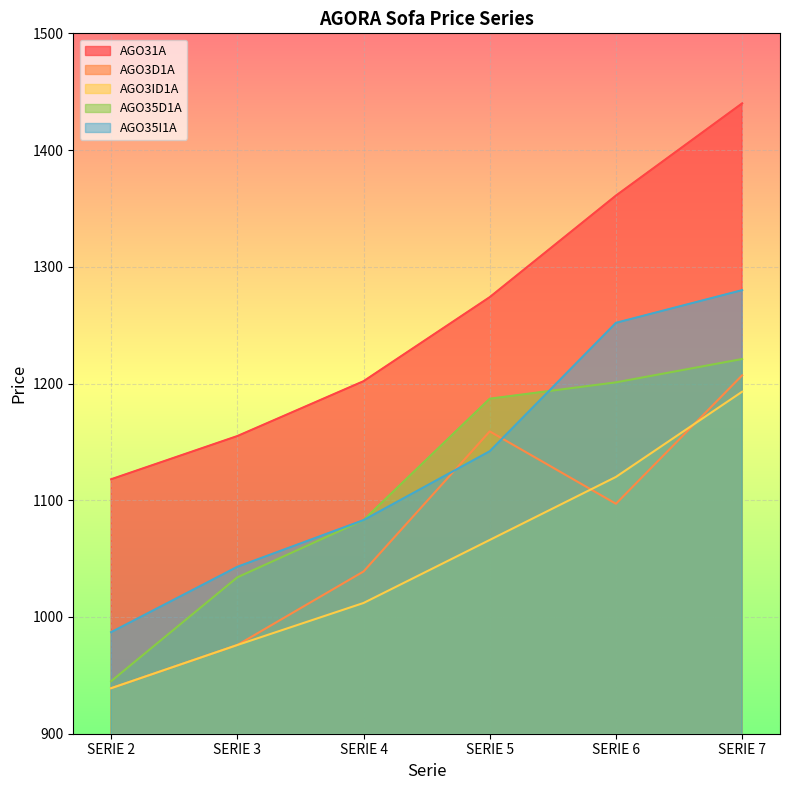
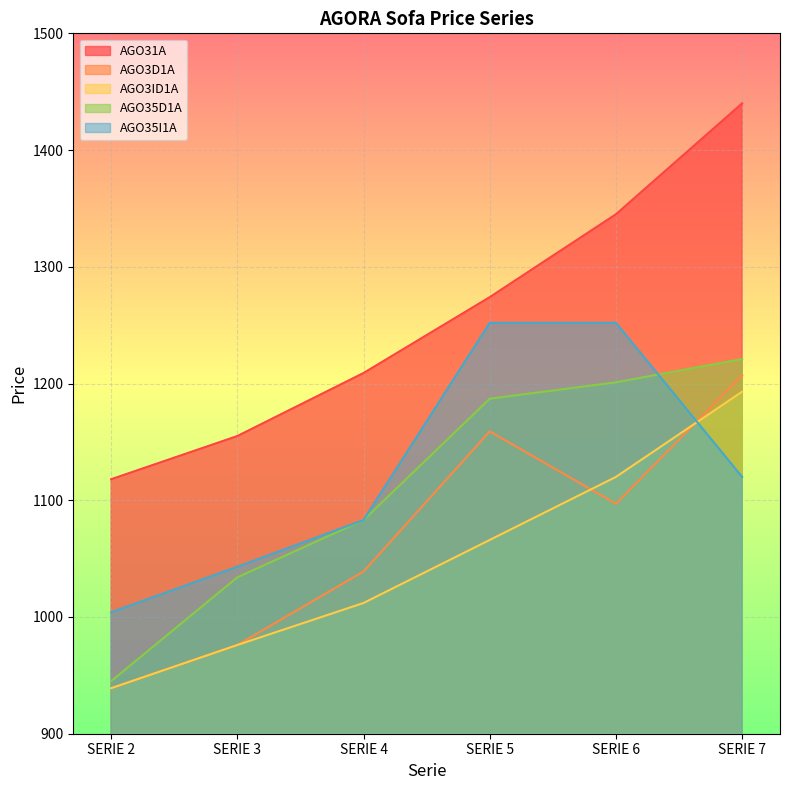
  {
    "AGO31A": {
      "SERIE 2": 1118,
      "SERIE 3": 1155,
-     "SERIE 4": 1202,
+     "SERIE 4": 1209,
      "SERIE 5": 1274,
-     "SERIE 6": 1361,
+     "SERIE 6": 1345,
      "SERIE 7": 1440
    },
    "AGO3D1A": {
      "SERIE 4": 1039,
      "SERIE 5": 1159,
      "SERIE 6": 1097,
      "SERIE 7": 1207
    },
    "AGO3ID1A": {
      "SERIE 4": 1012,
      "SERIE 5": 1066,
      "SERIE 6": 1120,
      "SERIE 7": 1193
    },
    "AGO35D1A": {
      "SERIE 2": 945,
      "SERIE 3": 1034,
      "SERIE 5": 1187,
      "SERIE 6": 1201,
      "SERIE 7": 1221
    },
    "AGO35I1A": {
-     "SERIE 2": 987,
+     "SERIE 2": 1004,
      "SERIE 3": 1043,
-     "SERIE 5": 1142,
+     "SERIE 5": 1252,
      "SERIE 6": 1252,
-     "SERIE 7": 1280
+     "SERIE 7": 1120
    }
  }
